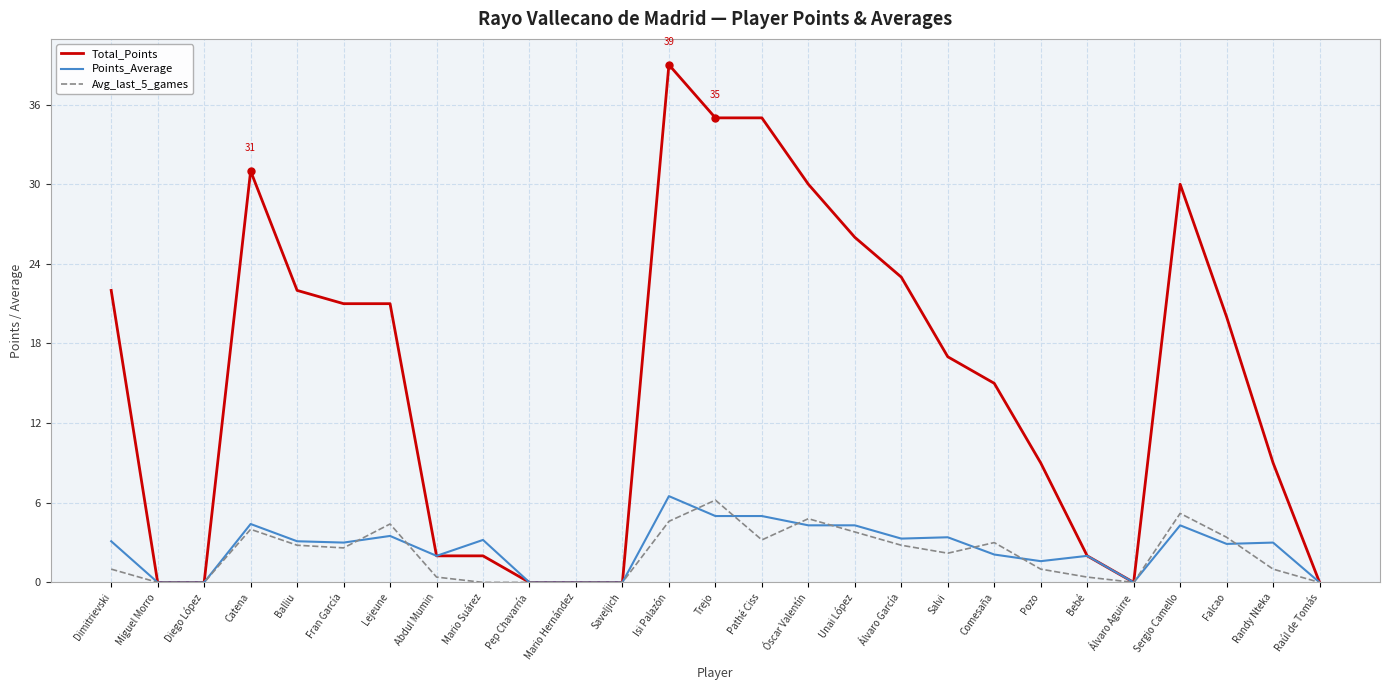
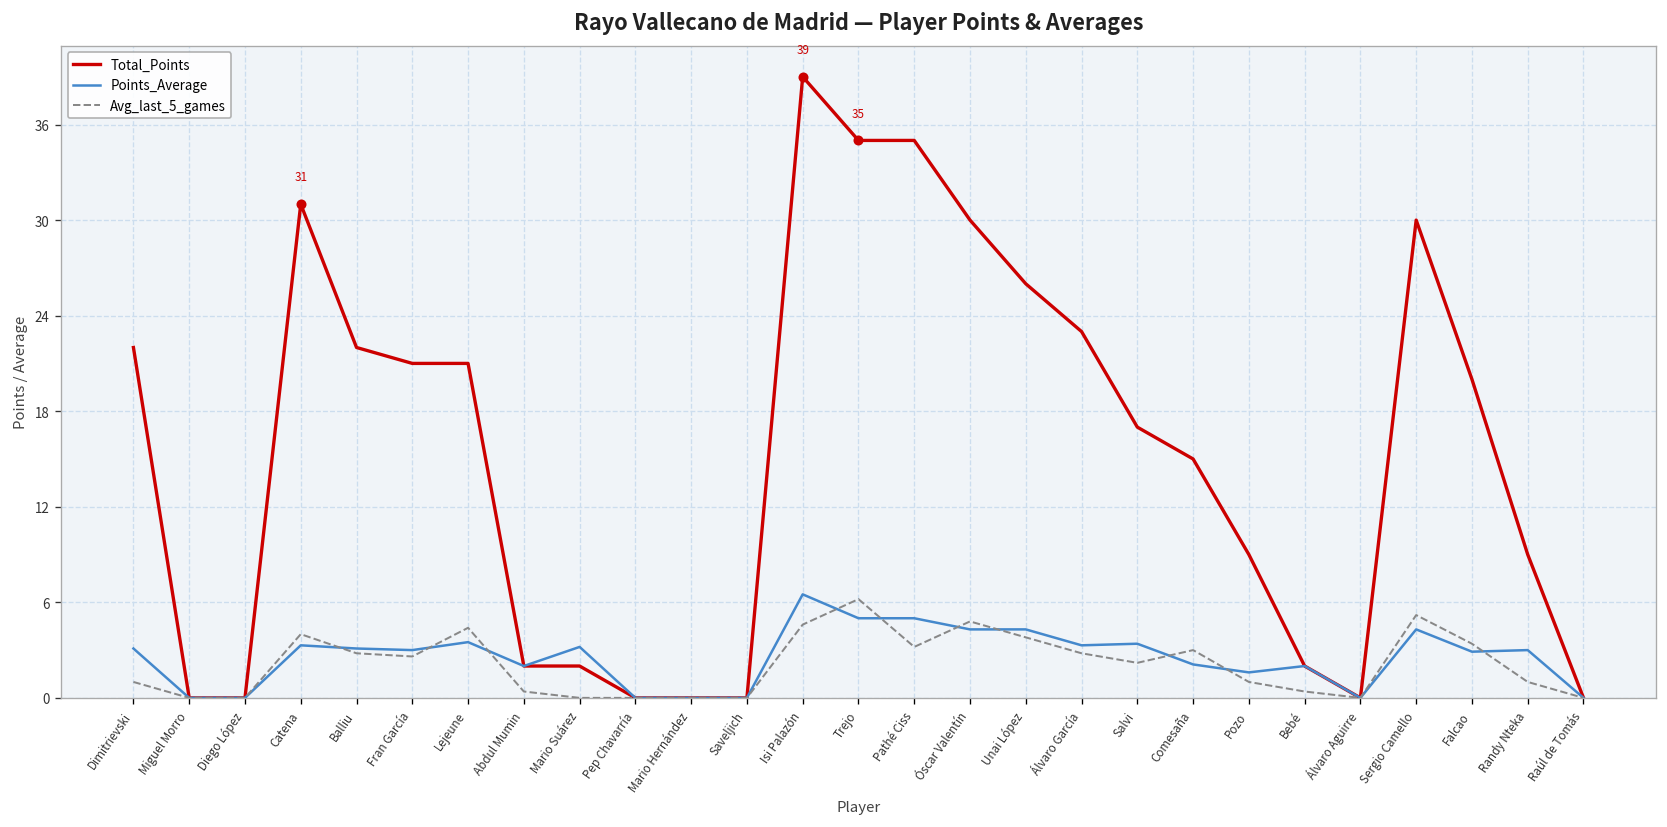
  {
    "Points_Average": {
      "Dimitrievski": 3.1,
-     "Catena": 4.4,
+     "Catena": 3.3,
      "Balliu": 3.1,
      "Fran García": 3.0,
      "Lejeune": 3.5,
      "Mario Suárez": 3.2,
      "Isi Palazón": 6.5,
      "Trejo": 5.0,
      "Pathé Ciss": 5.0,
      "Óscar Valentín": 4.3,
      "Unai López": 4.3,
      "Álvaro García": 3.3,
      "Salvi": 3.4,
      "Comesaña": 2.1,
      "Pozo": 1.6,
      "Sergio Camello": 4.3,
      "Falcao": 2.9,
      "Randy Nteka": 3.0
    },
    "Avg_last_5_games": {
      "Dimitrievski": 1.0,
      "Catena": 4.0,
      "Balliu": 2.8,
      "Fran García": 2.6,
      "Lejeune": 4.4,
      "Abdul Mumin": 0.4,
      "Mario Suárez": 0.0,
      "Isi Palazón": 4.6,
      "Trejo": 6.2,
      "Pathé Ciss": 3.2,
      "Óscar Valentín": 4.8,
      "Unai López": 3.8,
      "Álvaro García": 2.8,
      "Salvi": 2.2,
      "Comesaña": 3.0,
      "Pozo": 1.0,
      "Bebé": 0.4,
      "Sergio Camello": 5.2,
      "Falcao": 3.4,
      "Randy Nteka": 1.0
    }
  }
